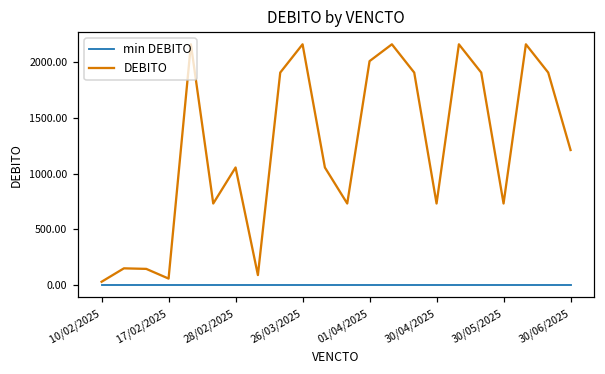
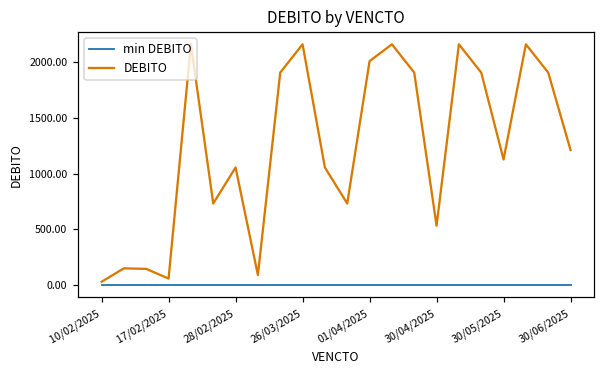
  {
    "min DEBITO": {
      "10/02/2025": 0,
      "26/03/2025": 0,
      "01/04/2025": 0,
      "30/04/2025": 0,
      "30/05/2025": 0,
      "30/06/2025": 0
    },
    "DEBITO": {
      "10/02/2025": 30,
      "26/03/2025": 2160,
      "01/04/2025": 2010,
-     "30/04/2025": 730,
-     "30/05/2025": 730,
+     "30/04/2025": 530,
+     "30/05/2025": 1130,
      "30/06/2025": 1210
    }
  }
